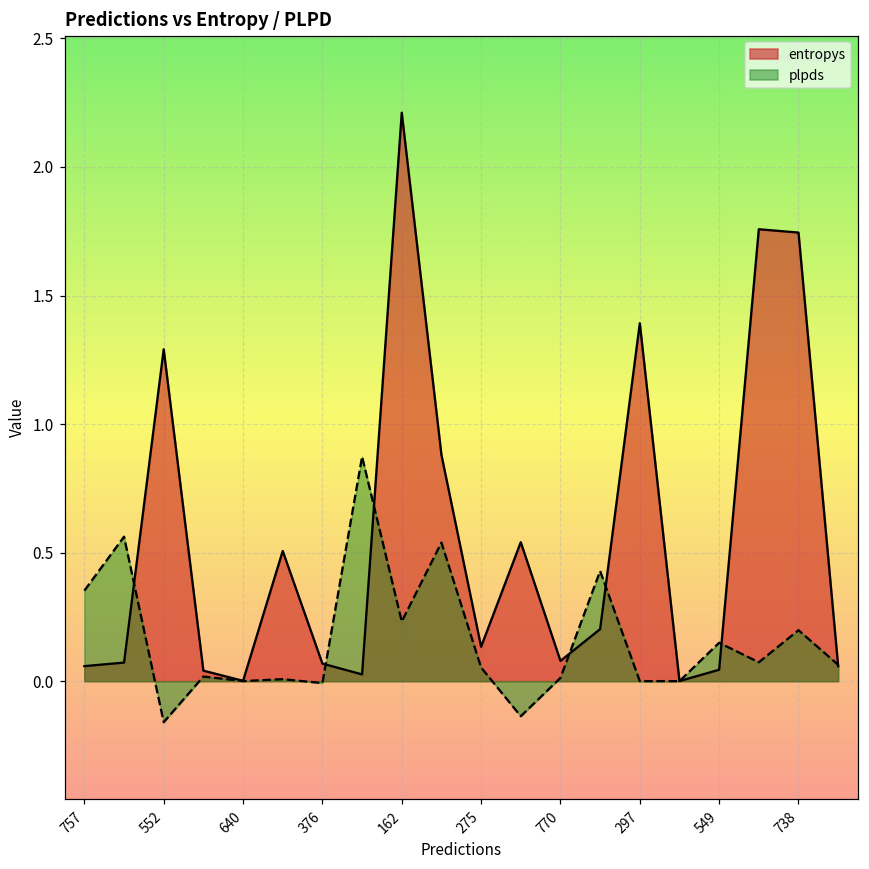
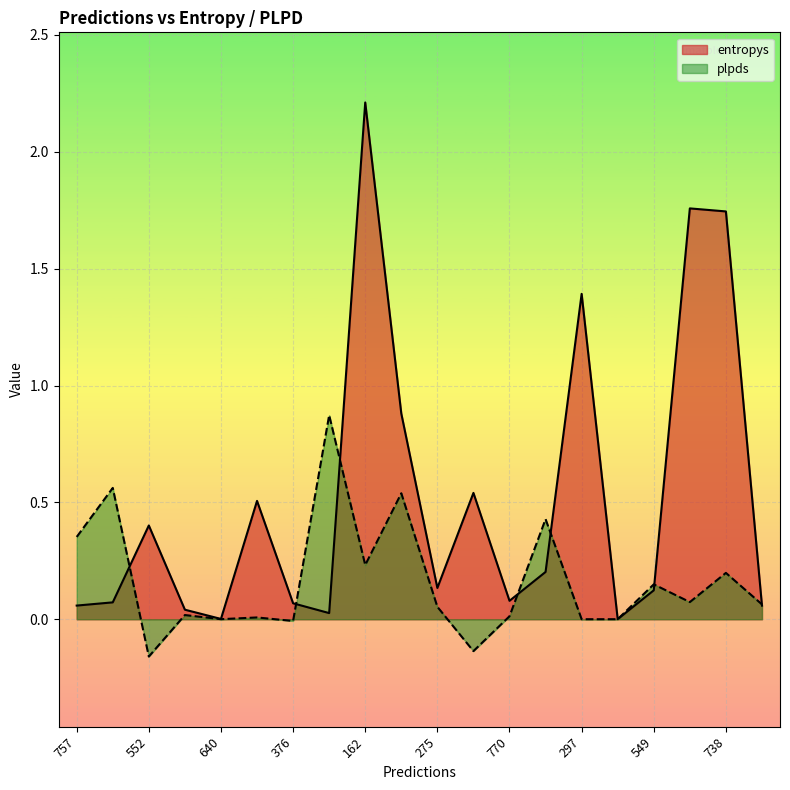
  {
    "entropys": {
      "757": 0.06,
-     "552": 1.29,
+     "552": 0.40,
      "376": 0.07,
      "162": 2.21,
      "275": 0.13,
      "770": 0.08,
      "297": 1.39,
-     "549": 0.04,
+     "549": 0.12,
      "738": 1.74
    }
  }
